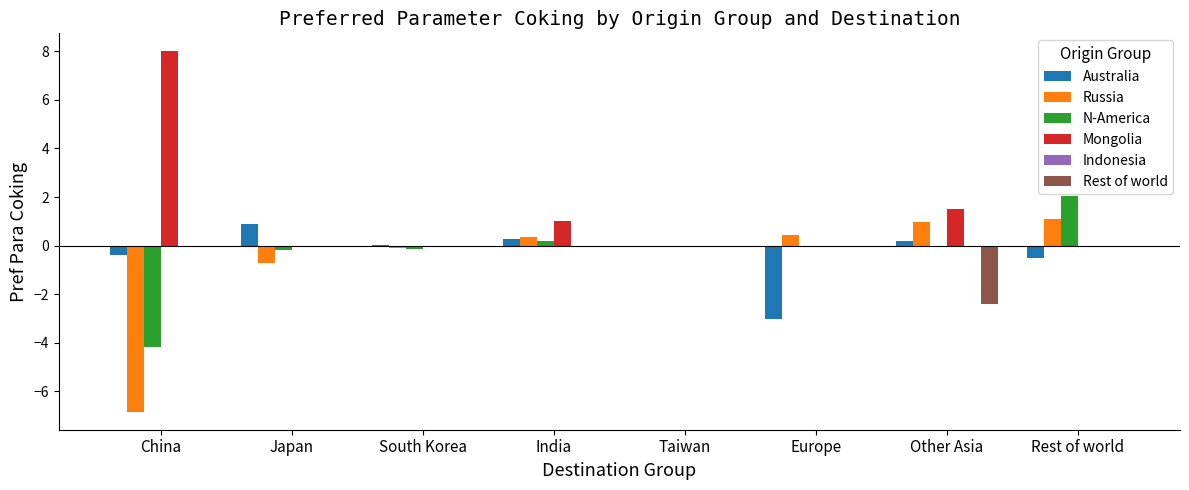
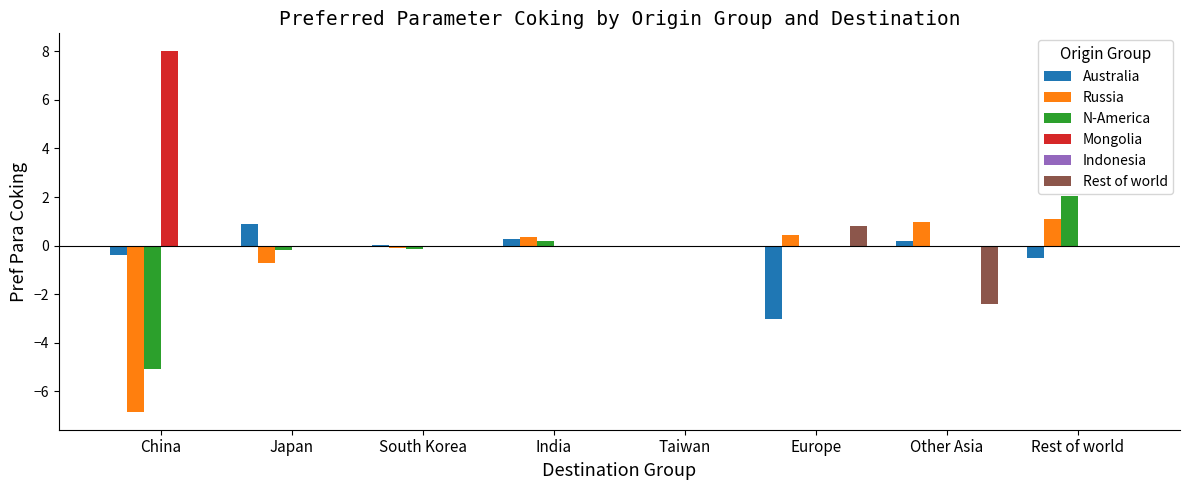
  {
    "Australia": {
      "China": -0.4,
      "Japan": 0.9,
      "India": 0.3,
      "Taiwan": 0.0,
      "Europe": -3.0,
      "Other Asia": 0.2,
      "Rest of world": -0.5
    },
    "Russia": {
      "China": -6.8,
      "Japan": -0.7,
      "India": 0.3,
      "Taiwan": 0.0,
      "Europe": 0.4,
      "Other Asia": 1.0,
      "Rest of world": 1.1
    },
    "N-America": {
-     "China": -4.2,
+     "China": -5.1,
      "Japan": -0.2,
      "South Korea": -0.1,
      "India": 0.2,
      "Taiwan": 0.0,
      "Europe": 0.0,
      "Other Asia": 0.0,
      "Rest of world": 2.1
    },
    "Mongolia": {
      "China": 8.0,
      "Japan": 0.0,
      "South Korea": 0.0,
-     "India": 1,
+     "India": 0,
      "Taiwan": 0.0,
      "Europe": 0.0,
-     "Other Asia": 1.5,
+     "Other Asia": 0.0,
      "Rest of world": 0.0
    },
    "Indonesia": {
      "China": 0.0,
      "Japan": 0.0,
      "South Korea": 0.0,
      "India": 0.0,
      "Taiwan": 0.0,
      "Europe": 0.0,
      "Other Asia": 0.0,
      "Rest of world": 0.0
    },
    "Rest of world": {
      "China": 0.0,
      "Japan": 0.0,
      "South Korea": 0.0,
      "India": 0.0,
      "Taiwan": 0.0,
-     "Europe": 0.0,
+     "Europe": 0.8,
      "Other Asia": -2.4,
      "Rest of world": 0.0
    }
  }
